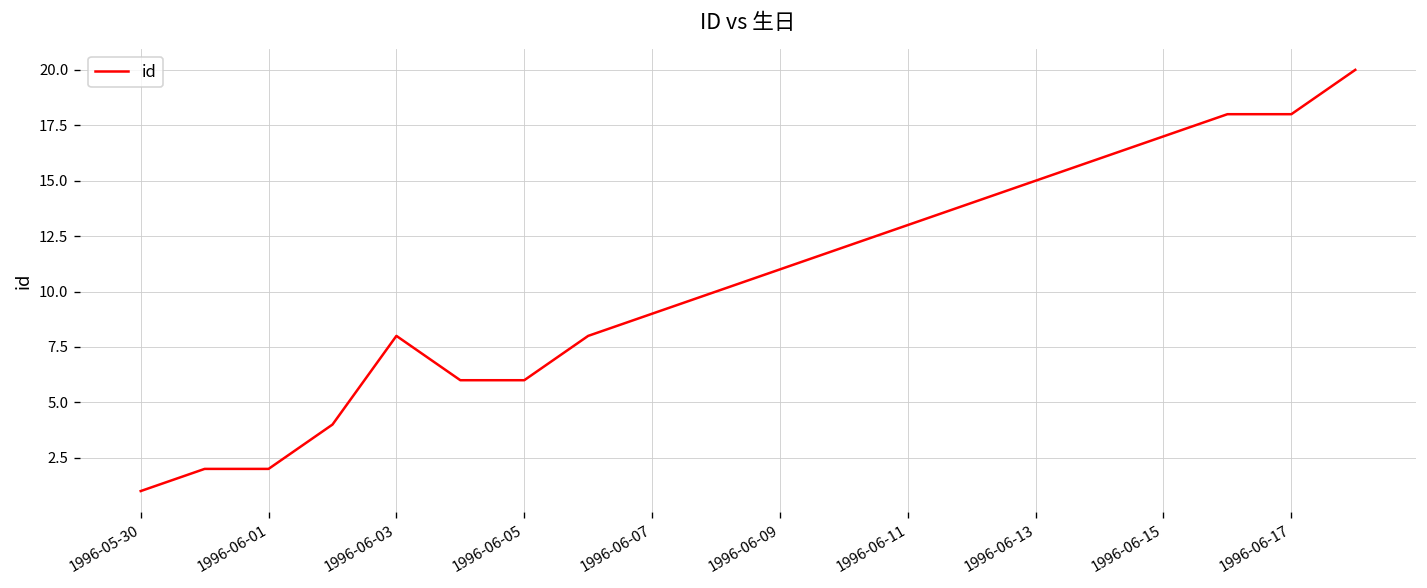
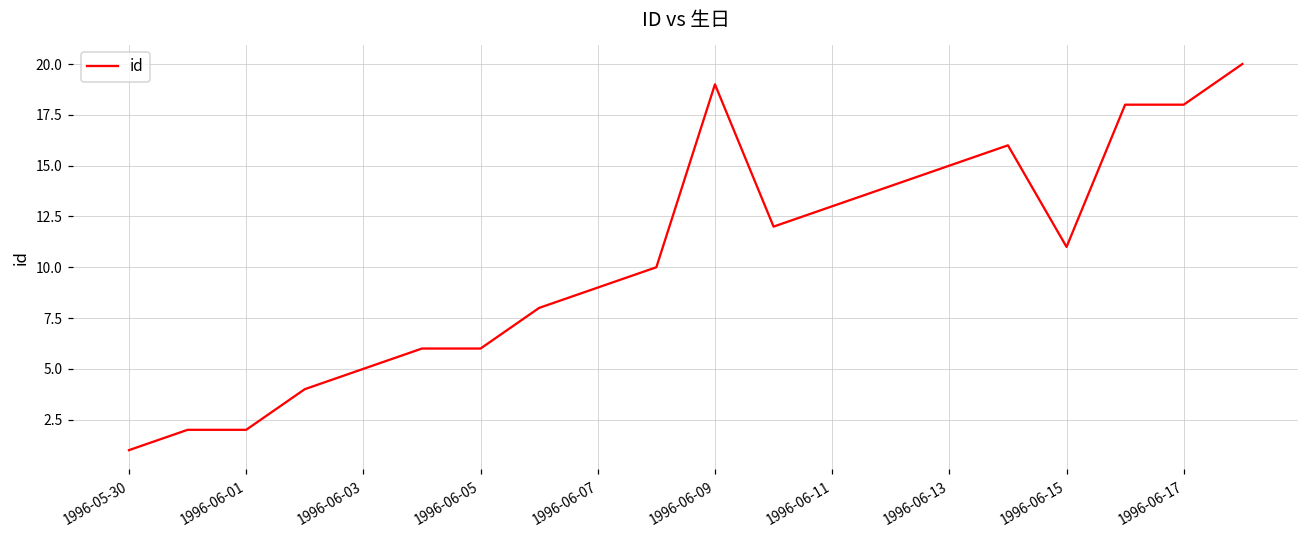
  {
    "1996-05-30": 1,
    "1996-06-01": 2,
-   "1996-06-03": 8,
+   "1996-06-03": 5,
    "1996-06-05": 6,
    "1996-06-07": 9,
-   "1996-06-09": 11,
+   "1996-06-09": 19,
    "1996-06-11": 13,
    "1996-06-13": 15,
-   "1996-06-15": 17,
+   "1996-06-15": 11,
    "1996-06-17": 18
  }
